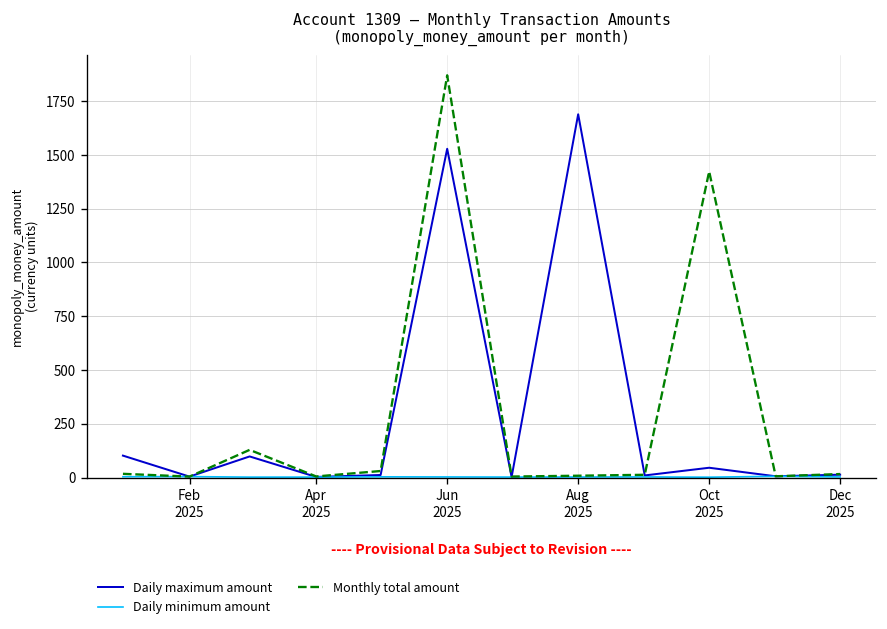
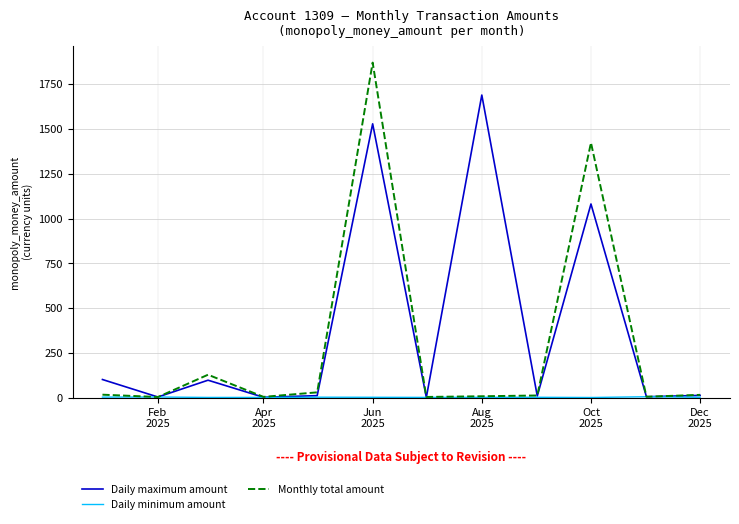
  {
    "Daily maximum amount": {
      "Jun 2025": 1530,
      "Aug 2025": 1690,
-     "Oct 2025": 50
+     "Oct 2025": 1080
    },
    "Daily minimum amount": {
      "Jun 2025": 0,
      "Oct 2025": 0
    },
    "Monthly total amount": {
      "Jun 2025": 1870,
      "Oct 2025": 1420
    }
  }
